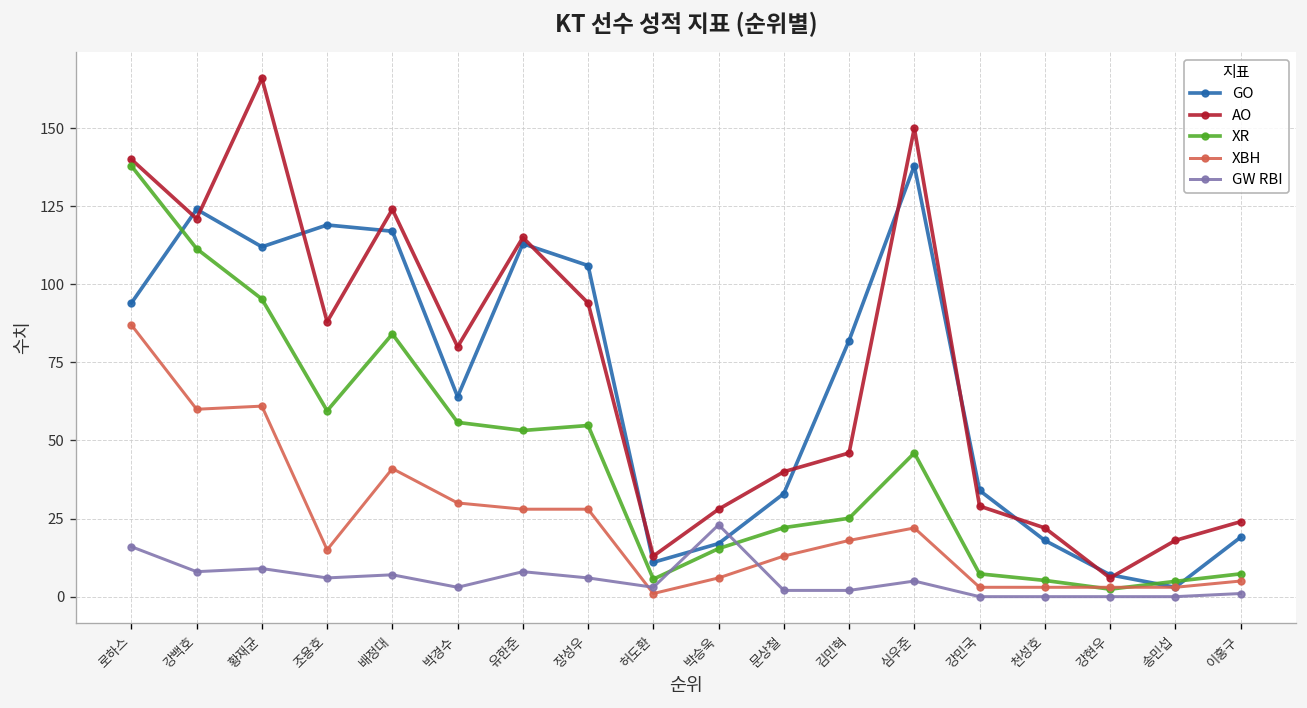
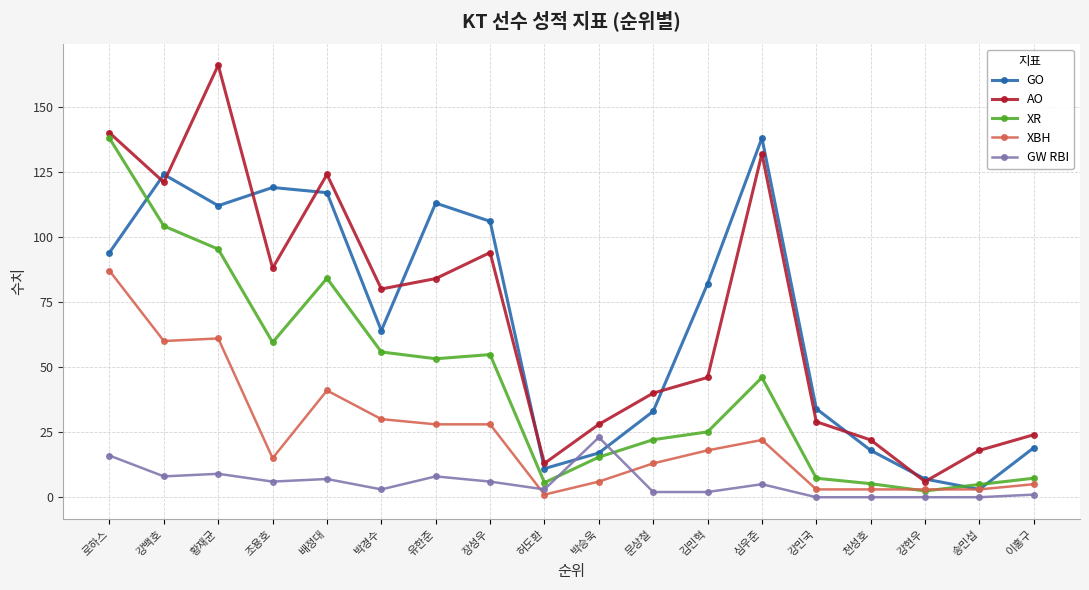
  {
    "GO": {
      "로하스": 94,
      "강백호": 124,
      "황재균": 112,
      "조용호": 119,
      "배정대": 117,
      "박경수": 64,
      "유한준": 113,
      "장성우": 106,
      "허도환": 11,
      "박승욱": 17,
      "문상철": 33,
      "김민혁": 82,
      "심우준": 138,
      "강민국": 34,
      "천성호": 18,
      "강현우": 7,
      "이홍구": 19
    },
    "AO": {
      "로하스": 140,
      "강백호": 121,
      "황재균": 166,
      "조용호": 88,
      "배정대": 124,
      "박경수": 80,
-     "유한준": 115,
+     "유한준": 84,
      "장성우": 94,
      "허도환": 13,
      "박승욱": 28,
      "문상철": 40,
      "김민혁": 46,
-     "심우준": 150,
+     "심우준": 132,
      "강민국": 29,
      "천성호": 22,
      "강현우": 6,
      "송민섭": 18,
      "이홍구": 24
    },
    "XR": {
      "로하스": 138,
-     "강백호": 111,
+     "강백호": 104,
      "황재균": 95,
      "조용호": 60,
      "배정대": 84,
      "박경수": 56,
      "유한준": 53,
      "장성우": 55,
      "허도환": 6,
      "박승욱": 15,
      "문상철": 22,
      "김민혁": 25,
      "심우준": 46,
      "강민국": 7,
      "천성호": 5,
      "송민섭": 5,
      "이홍구": 7
    },
    "XBH": {
      "로하스": 87,
      "강백호": 60,
      "황재균": 61,
      "조용호": 15,
      "배정대": 41,
      "박경수": 30,
      "유한준": 28,
      "장성우": 28,
      "허도환": 1,
      "박승욱": 6,
      "문상철": 13,
      "김민혁": 18,
      "심우준": 22,
      "강민국": 3,
      "천성호": 3,
      "이홍구": 5
    },
    "GW RBI": {
      "로하스": 16,
      "강백호": 8,
      "황재균": 9,
      "조용호": 6,
      "배정대": 7,
      "박경수": 3,
      "유한준": 8,
      "장성우": 6,
      "허도환": 3,
      "박승욱": 23,
      "문상철": 2,
      "김민혁": 2,
      "심우준": 5,
      "강민국": 0,
      "천성호": 0,
      "강현우": 0,
      "송민섭": 0,
      "이홍구": 1
    }
  }
